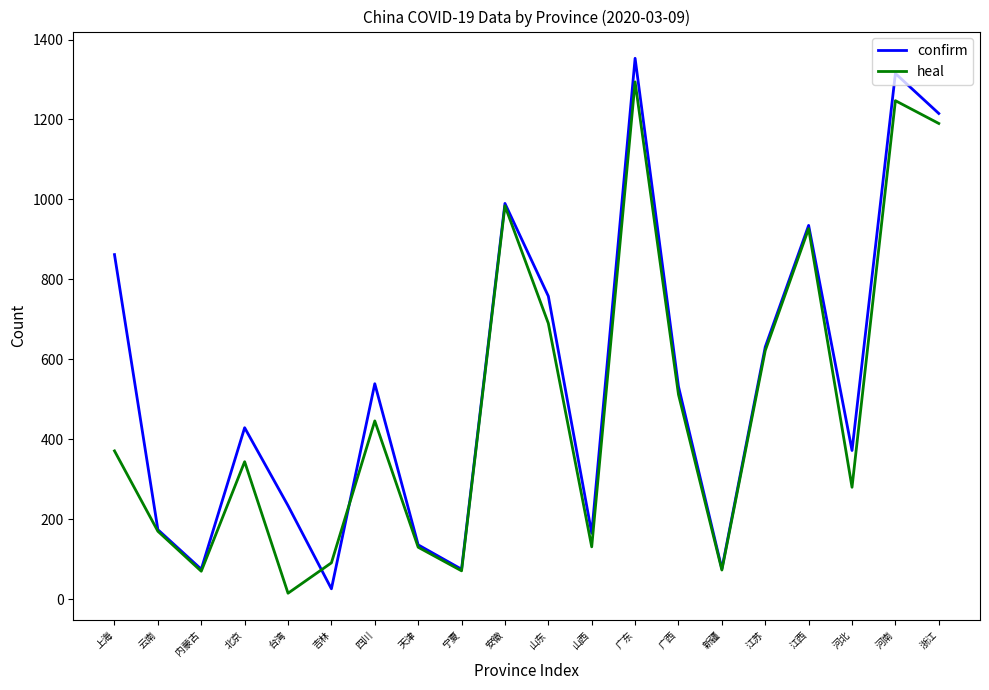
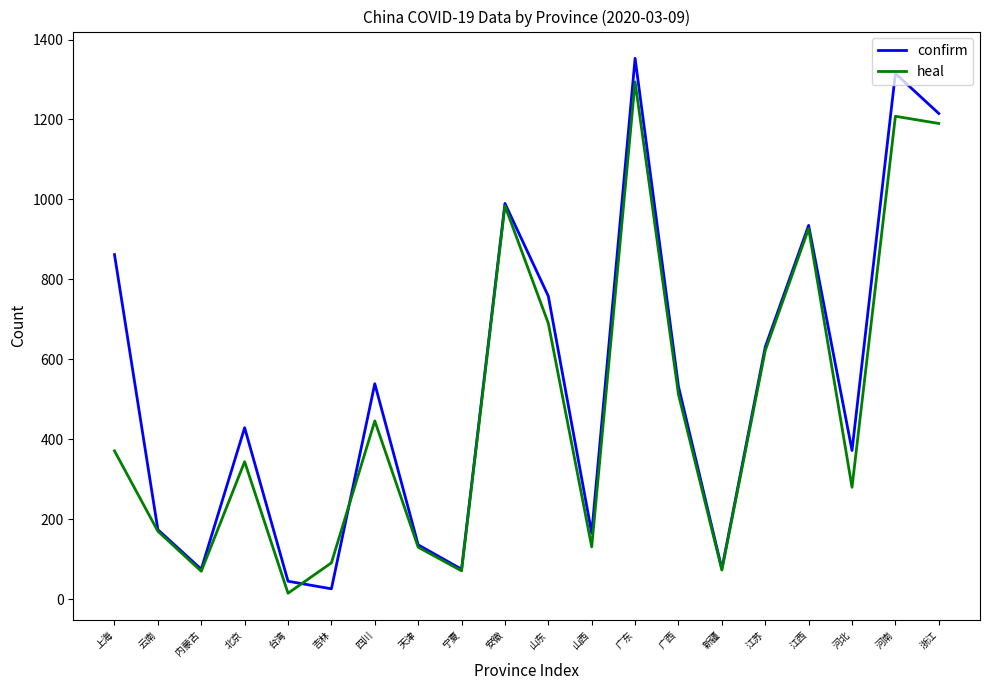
  {
    "confirm": {
      "上海": 860,
      "北京": 430,
-     "台湾": 230,
+     "台湾": 50,
      "吉林": 30,
      "四川": 540,
      "山东": 760,
      "山西": 170,
      "广东": 1350,
      "广西": 530,
      "江苏": 630,
      "江西": 940,
      "河北": 370,
      "浙江": 1220
    },
    "heal": {
      "上海": 370,
      "北京": 340,
      "台湾": 20,
      "吉林": 90,
      "四川": 450,
      "山东": 690,
      "山西": 130,
      "广东": 1290,
      "广西": 510,
      "江苏": 620,
      "江西": 930,
      "河北": 280,
-     "河南": 1250,
+     "河南": 1210,
      "浙江": 1190
    }
  }
